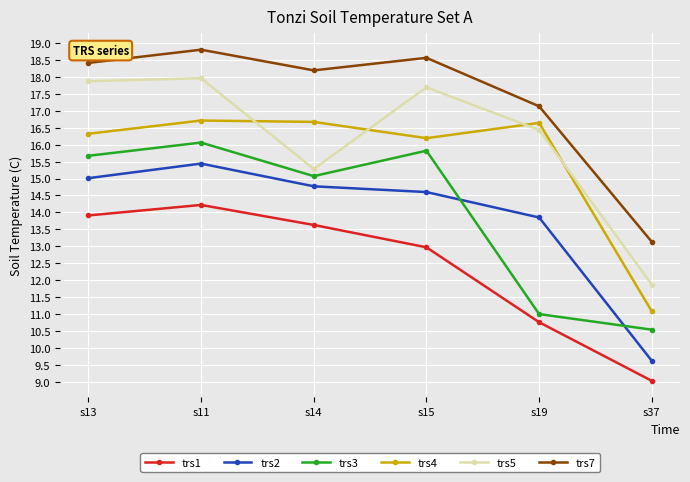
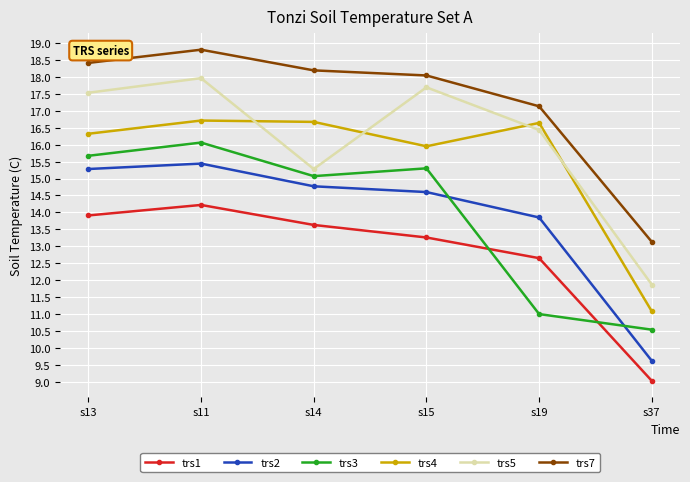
  {
    "trs1": {
      "s13": 13.9,
      "s11": 14.2,
      "s14": 13.6,
-     "s15": 13.0,
-     "s19": 10.8,
+     "s15": 13.3,
+     "s19": 12.7,
      "s37": 9.0
    },
    "trs2": {
-     "s13": 15.0,
+     "s13": 15.3,
      "s11": 15.4,
      "s14": 14.8,
      "s15": 14.6,
      "s19": 13.9,
      "s37": 9.6
    },
    "trs3": {
      "s13": 15.7,
      "s11": 16.1,
      "s14": 15.1,
-     "s15": 15.8,
+     "s15": 15.3,
      "s19": 11.0,
      "s37": 10.5
    },
    "trs4": {
      "s13": 16.3,
      "s11": 16.7,
      "s14": 16.7,
-     "s15": 16.2,
+     "s15": 16.0,
      "s19": 16.6,
      "s37": 11.1
    },
    "trs5": {
-     "s13": 17.9,
+     "s13": 17.5,
      "s11": 18.0,
      "s14": 15.3,
      "s15": 17.7,
      "s19": 16.4,
      "s37": 11.9
    },
    "trs7": {
      "s13": 18.4,
      "s11": 18.8,
      "s14": 18.2,
-     "s15": 18.6,
+     "s15": 18.0,
      "s19": 17.1,
      "s37": 13.1
    }
  }
